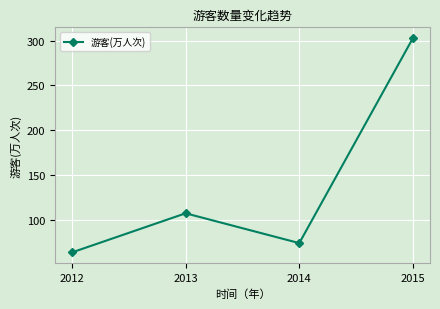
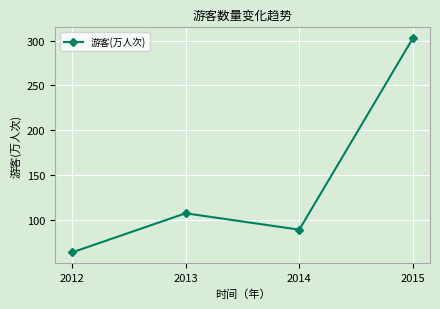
  {
    "2012": 60,
    "2013": 110,
-   "2014": 70,
+   "2014": 90,
    "2015": 300
  }
